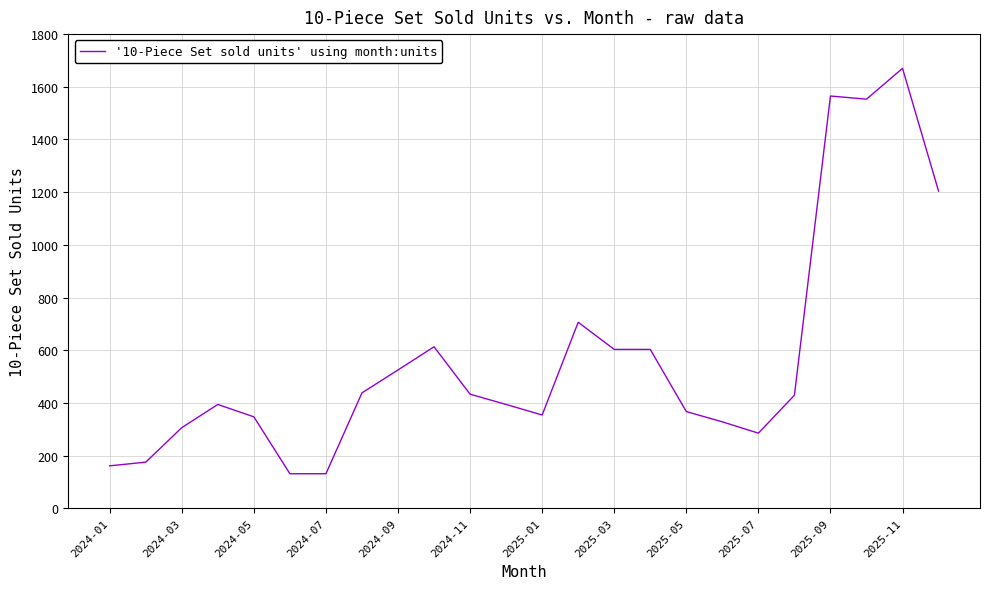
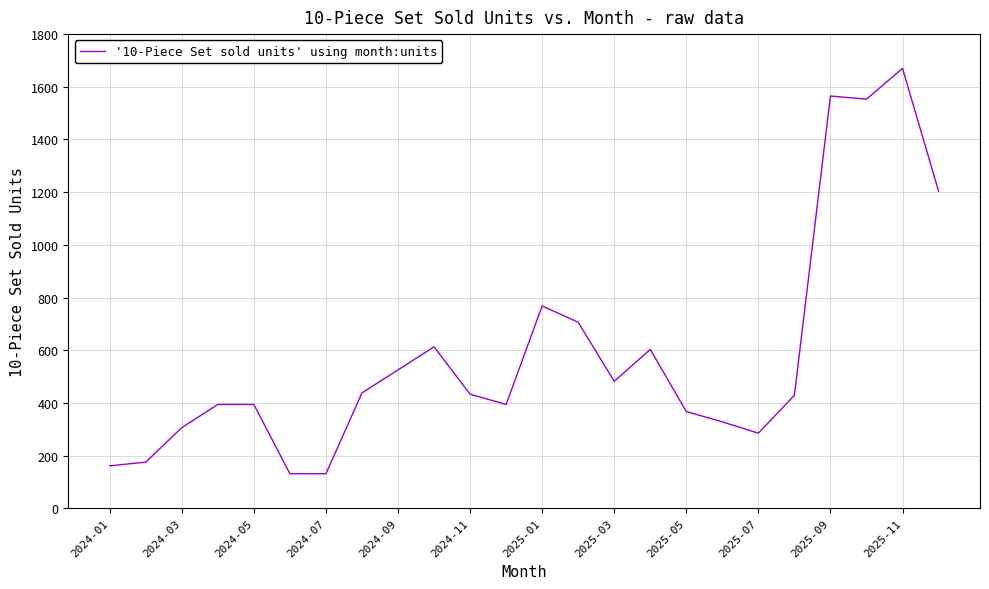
  {
    "2024-01": 160,
    "2024-03": 310,
-   "2024-05": 350,
+   "2024-05": 390,
    "2024-07": 130,
    "2024-09": 530,
    "2024-11": 430,
-   "2025-01": 350,
-   "2025-03": 600,
+   "2025-01": 770,
+   "2025-03": 480,
    "2025-05": 370,
    "2025-07": 290,
    "2025-09": 1570,
    "2025-11": 1670
  }
